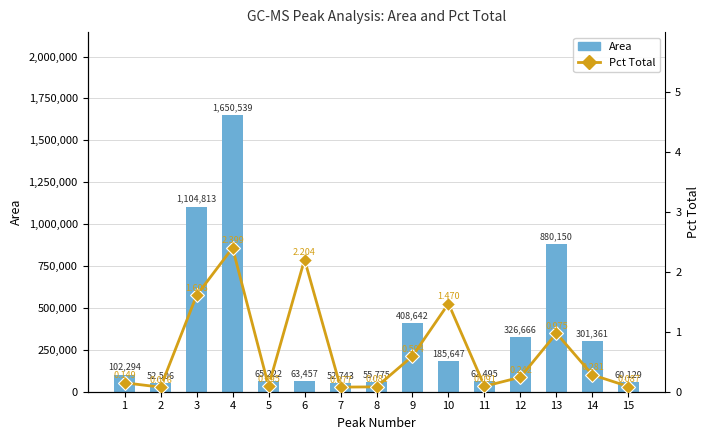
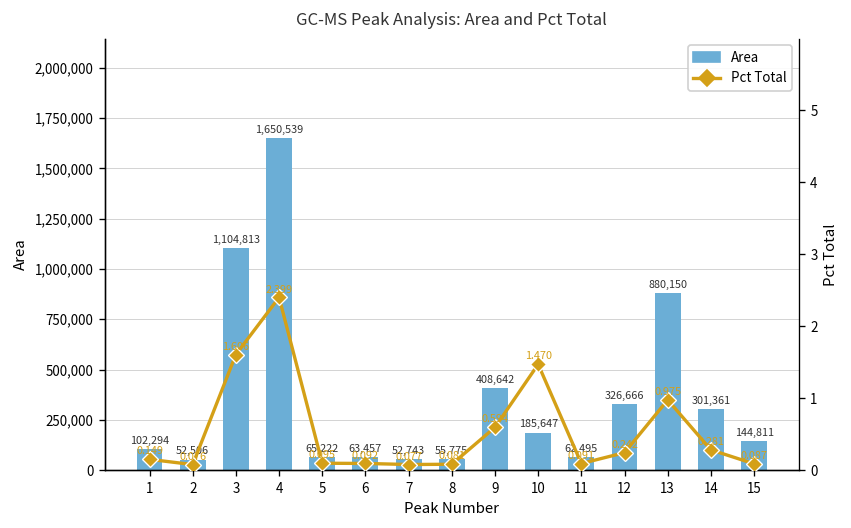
  {
    "Area": {
      "1": "102,294",
      "3": "1,104,813",
      "4": "1,650,539",
      "6": "63,457",
      "9": "408,642",
      "10": "185,647",
      "12": "326,666",
      "13": "880,150",
      "14": "301,361",
-     "15": "60,129"
+     "15": "144,811"
    },
    "Pct Total": {
      "1": "0.149",
      "3": "1.606",
      "4": "2.399",
-     "6": "2.204",
+     "6": "0.092",
      "9": "0.594",
      "10": "1.470",
      "12": "0.242",
      "13": "0.975",
      "14": "0.281"
    }
  }
